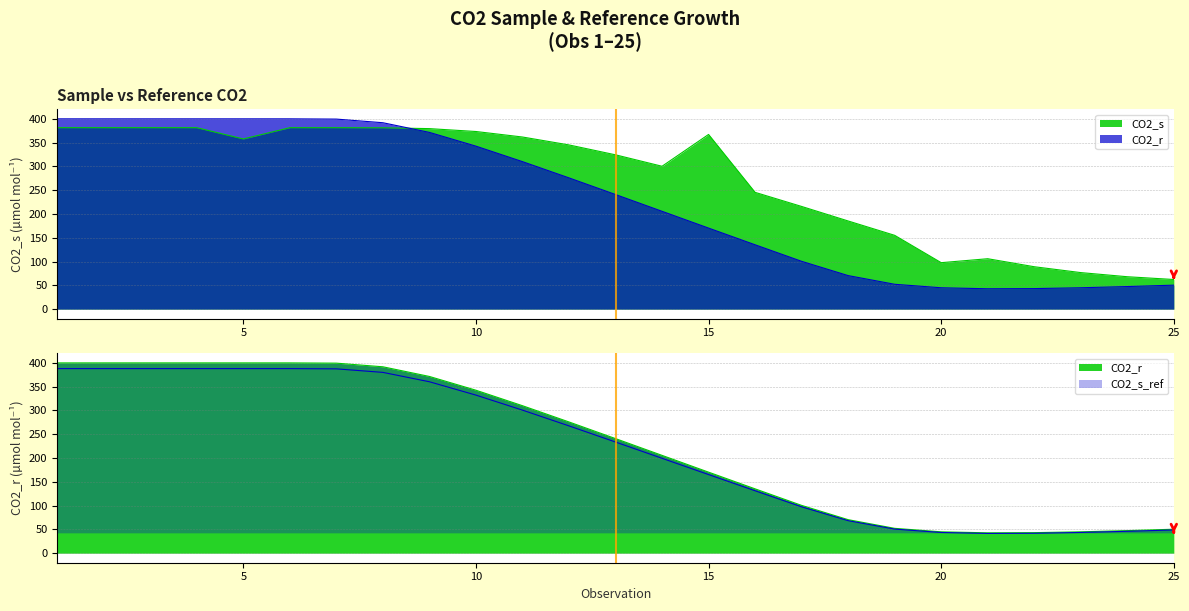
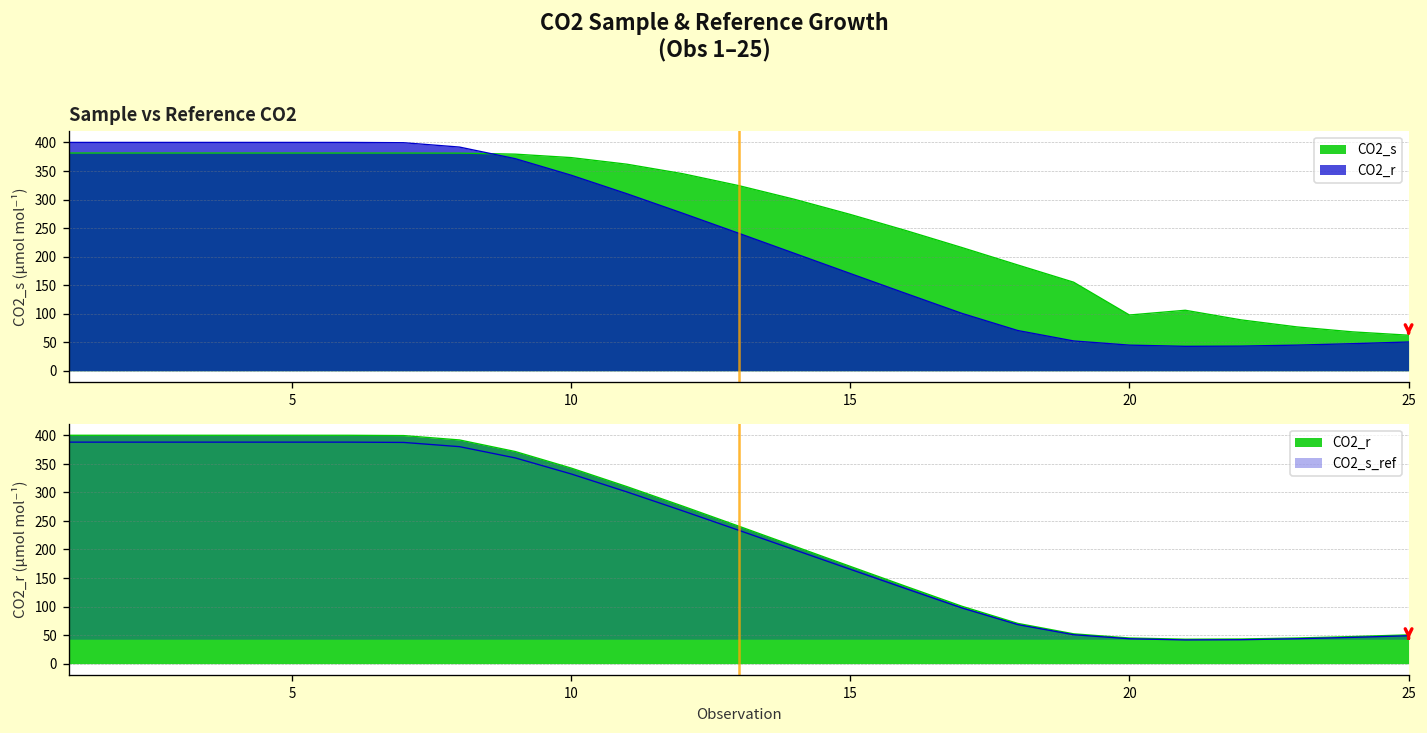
  {
    "Sample vs Reference CO2": {
      "CO2_s": {
-       "5": 360,
+       "5": 380,
        "10": 370,
-       "15": 370,
+       "15": 270,
        "20": 100,
        "25": 60
      }
    }
  }
